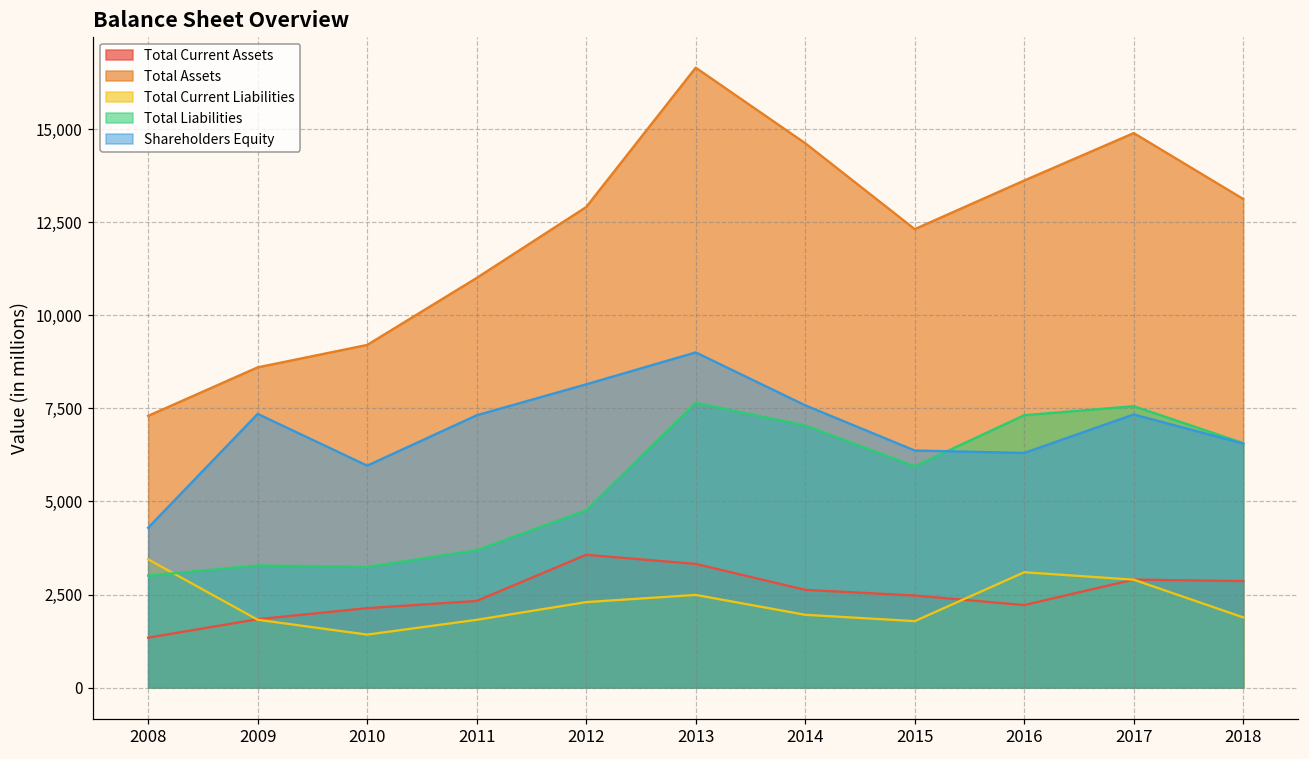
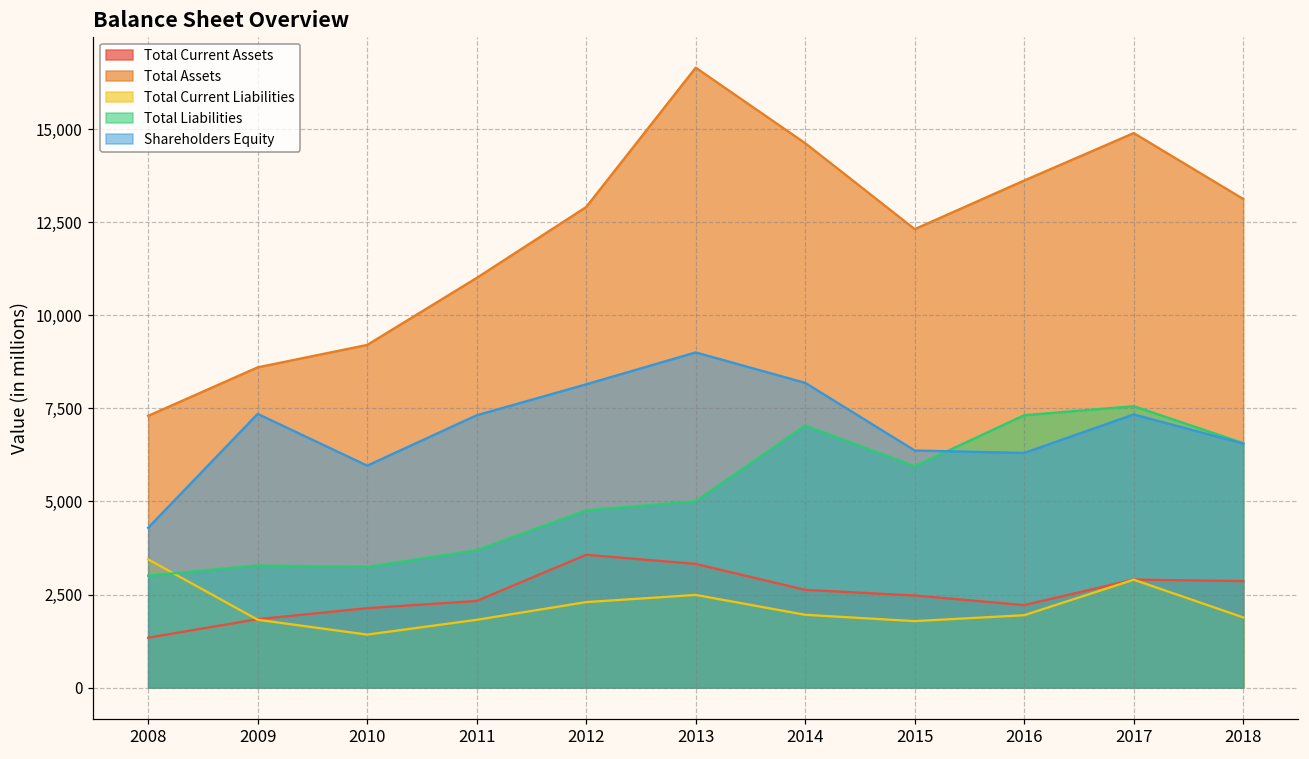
  {
    "Total Current Liabilities": {
      "2008": "3,400",
      "2010": "1,400",
      "2011": "1,800",
      "2012": "2,300",
      "2013": "2,500",
      "2014": "2,000",
      "2015": "1,800",
-     "2016": "3,100",
+     "2016": "1,900",
      "2018": "1,900"
    },
    "Total Liabilities": {
      "2008": "3,000",
      "2009": "3,300",
      "2010": "3,200",
      "2011": "3,700",
      "2012": "4,800",
-     "2013": "7,600",
+     "2013": "5,000",
      "2014": "7,000",
      "2015": "5,900",
      "2016": "7,300",
      "2017": "7,600"
    },
    "Shareholders Equity": {
      "2008": "4,300",
      "2009": "7,400",
      "2010": "6,000",
      "2011": "7,300",
      "2012": "8,100",
      "2013": "9,000",
-     "2014": "7,600",
+     "2014": "8,200",
      "2015": "6,400",
      "2016": "6,300",
      "2017": "7,300"
    }
  }
